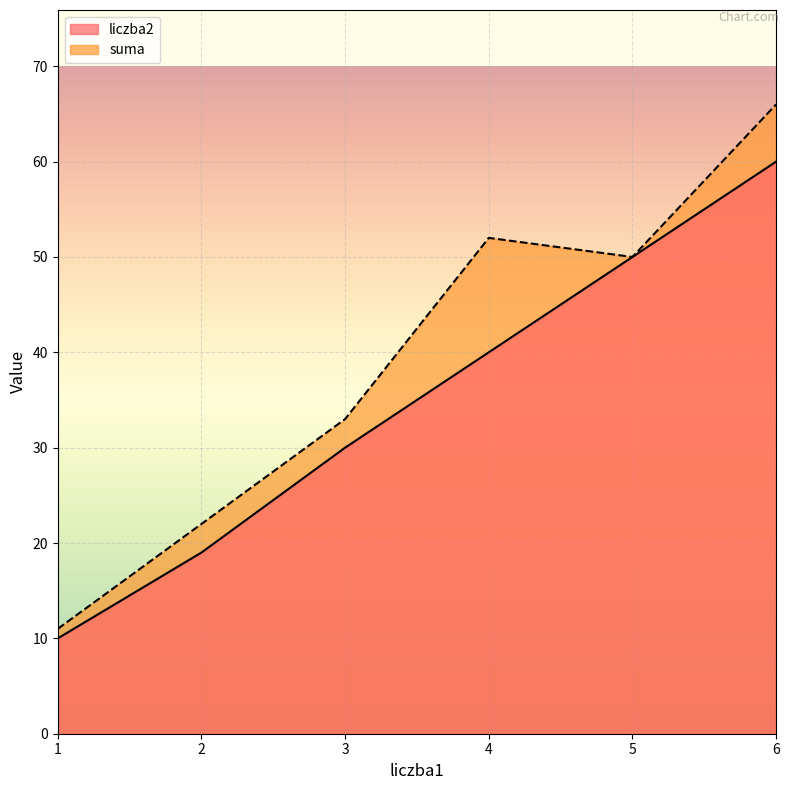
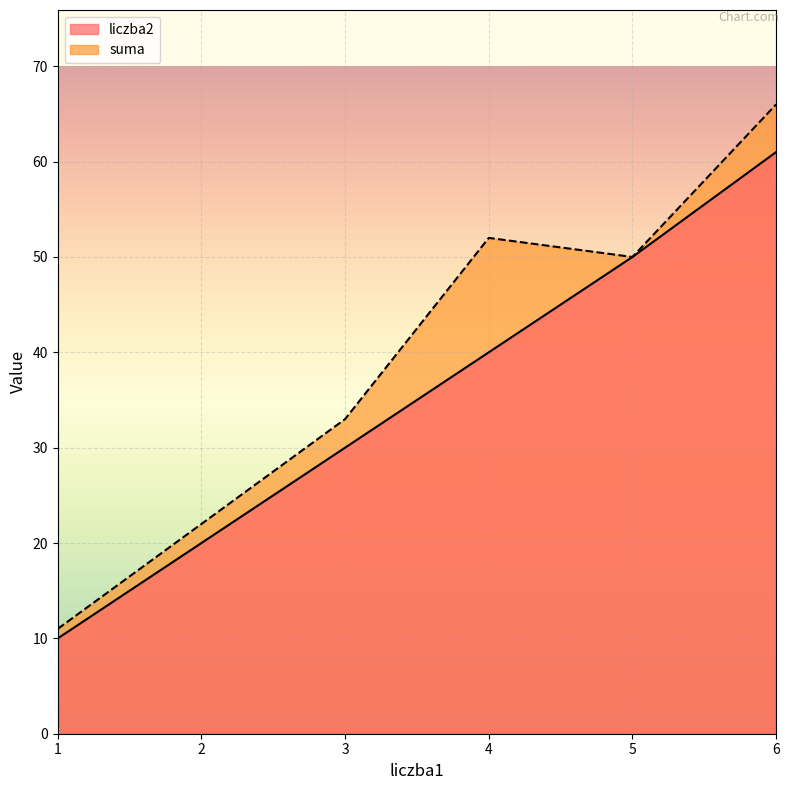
  {
    "liczba2": {
      "1": 10,
-     "2": 19,
+     "2": 20,
      "3": 30,
      "4": 40,
-     "6": 60
+     "6": 61
    },
    "suma": {
      "1": 11,
      "2": 22,
      "3": 33,
      "4": 52,
      "6": 66
    }
  }
